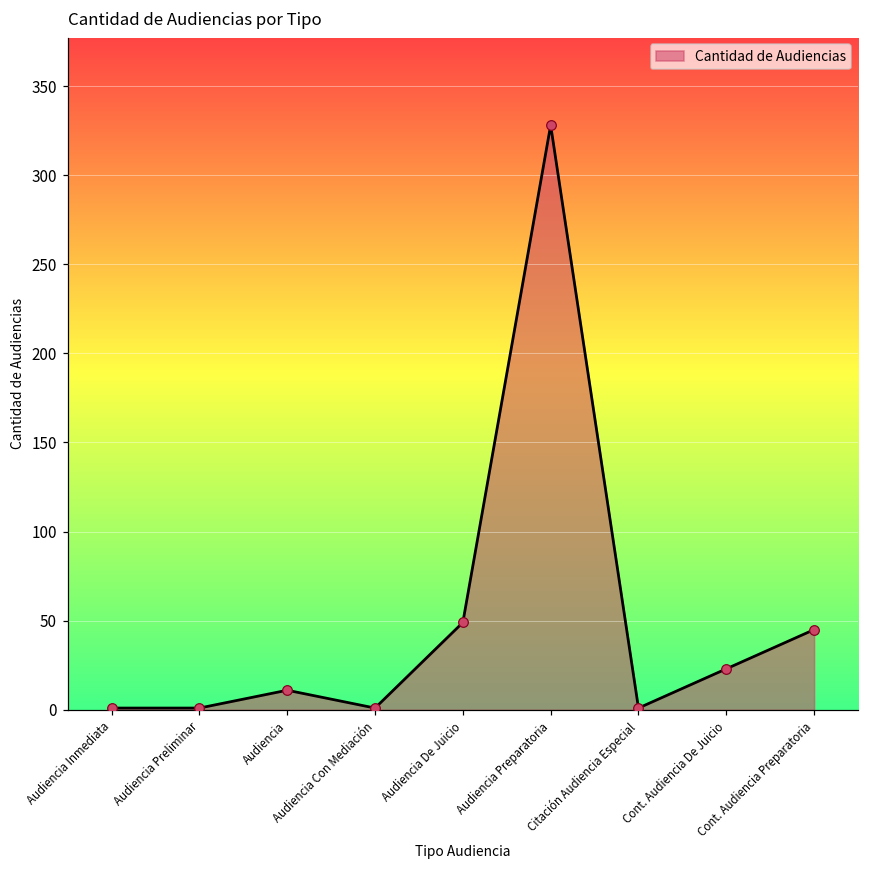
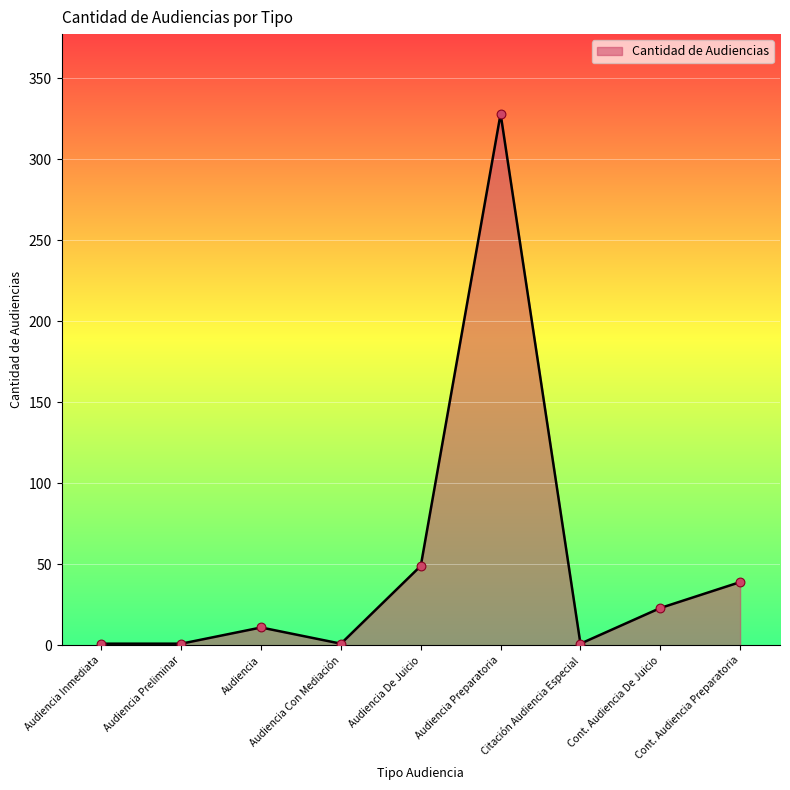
  {
    "Audiencia Inmediata": 1,
    "Audiencia Preliminar": 1,
    "Audiencia": 11,
    "Audiencia Con Mediación": 1,
    "Audiencia De Juicio": 49,
    "Audiencia Preparatoria": 328,
    "Citación Audiencia Especial": 1,
    "Cont. Audiencia De Juicio": 23,
-   "Cont. Audiencia Preparatoria": 45
+   "Cont. Audiencia Preparatoria": 39
  }
